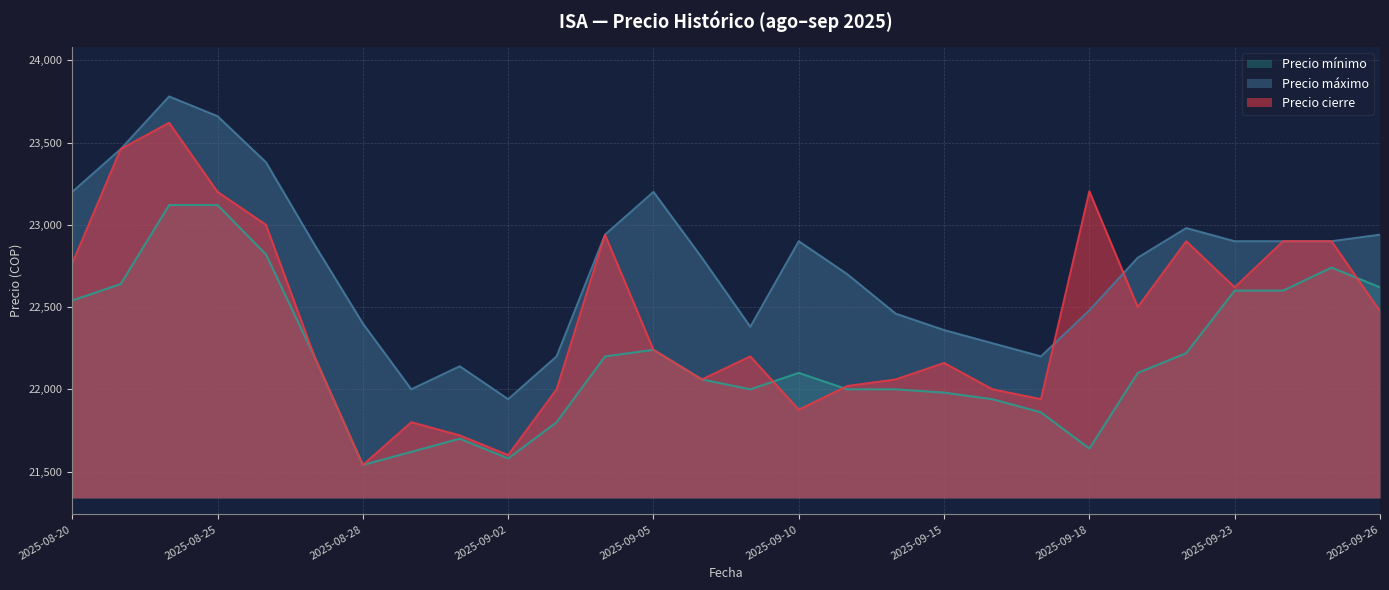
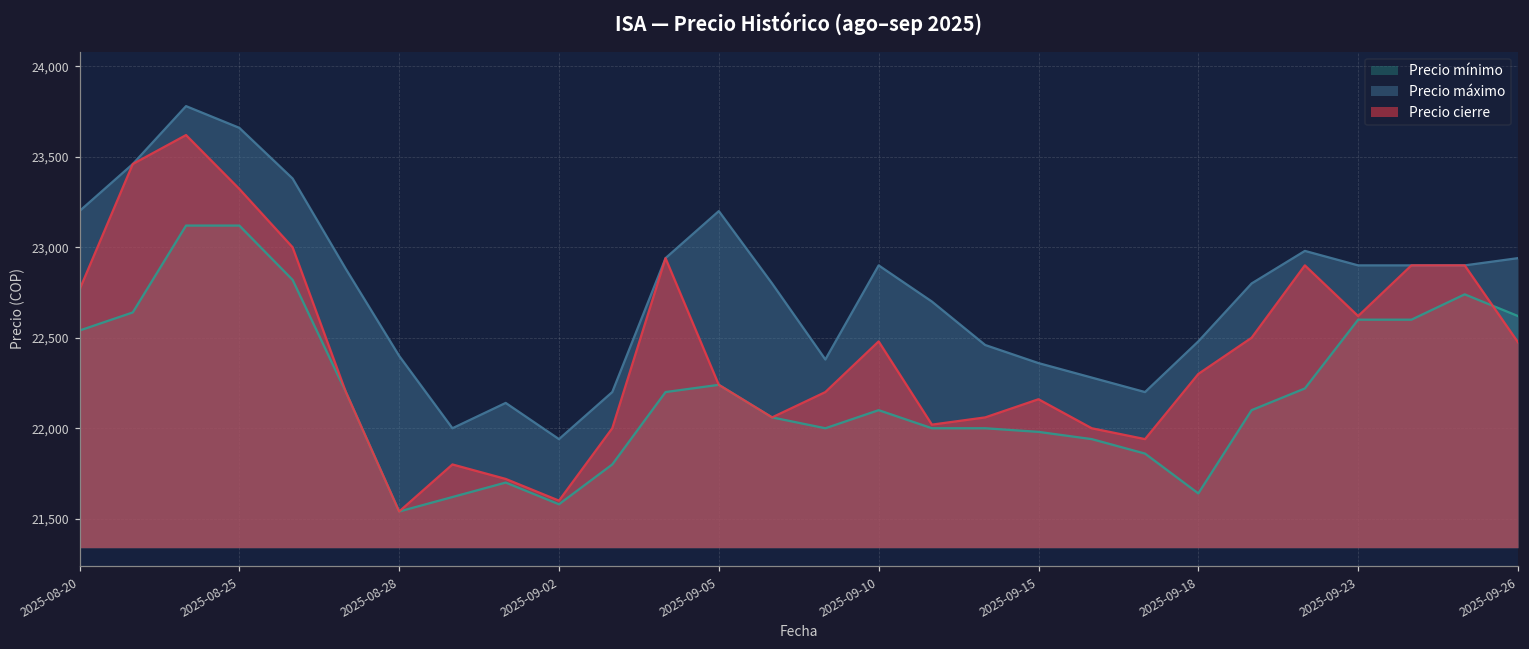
  {
    "Precio cierre": {
      "2025-08-20": "22,770",
-     "2025-08-25": "23,200",
+     "2025-08-25": "23,320",
      "2025-09-02": "21,600",
-     "2025-09-10": "21,880",
+     "2025-09-10": "22,480",
      "2025-09-15": "22,160",
-     "2025-09-18": "23,200",
+     "2025-09-18": "22,300",
      "2025-09-23": "22,620",
      "2025-09-26": "22,480"
    }
  }
